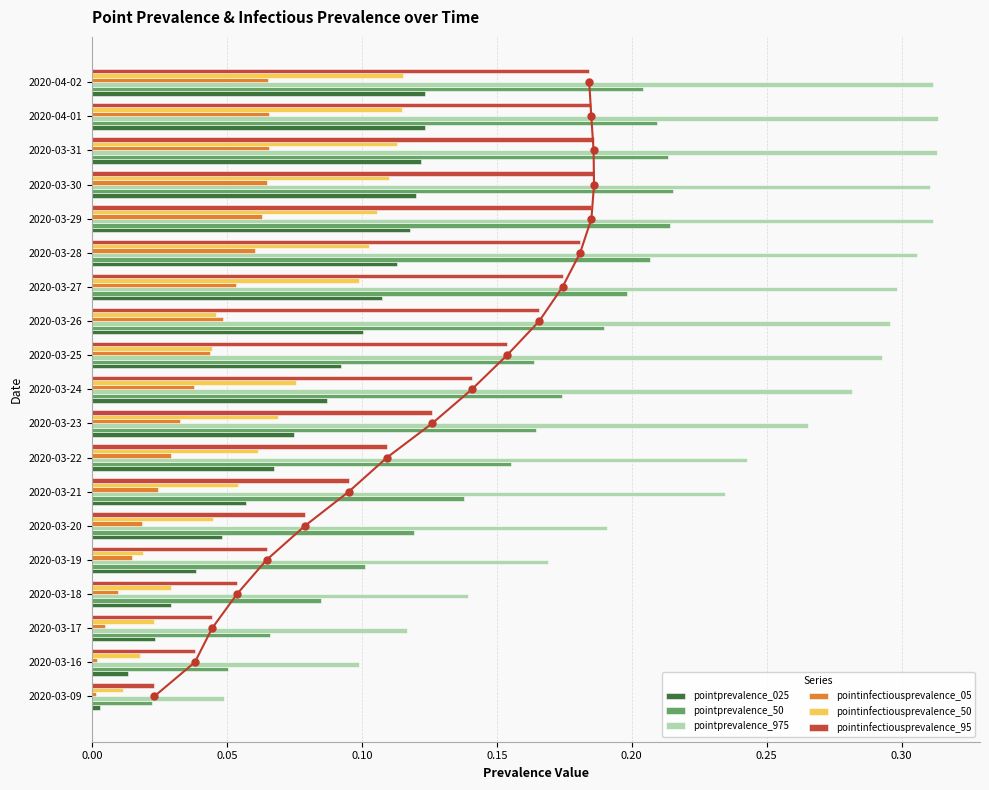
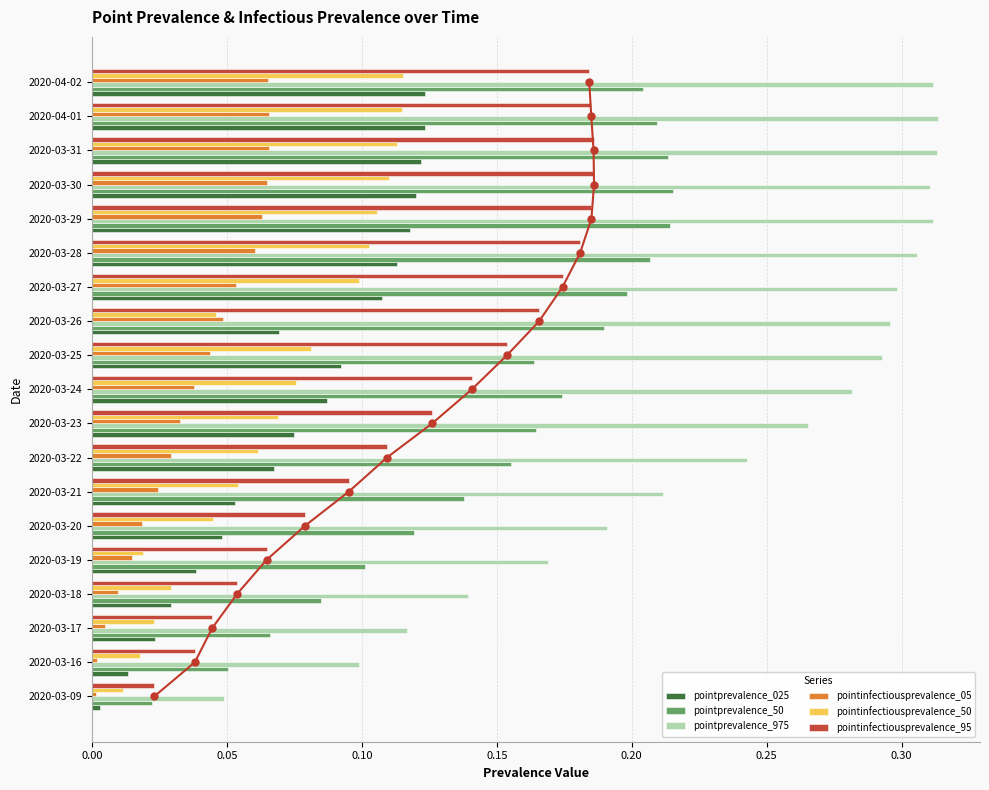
  {
    "pointprevalence_025": {
      "2020-04-02": 0.123,
      "2020-04-01": 0.123,
      "2020-03-31": 0.122,
      "2020-03-30": 0.120,
      "2020-03-29": 0.118,
      "2020-03-28": 0.113,
      "2020-03-27": 0.108,
-     "2020-03-26": 0.101,
+     "2020-03-26": 0.069,
      "2020-03-25": 0.092,
      "2020-03-24": 0.087,
      "2020-03-23": 0.075,
      "2020-03-22": 0.068,
-     "2020-03-21": 0.057,
+     "2020-03-21": 0.053,
      "2020-03-20": 0.048,
      "2020-03-19": 0.038,
      "2020-03-18": 0.029,
      "2020-03-17": 0.023,
      "2020-03-16": 0.013,
      "2020-03-09": 0.003
    },
    "pointprevalence_50": {
      "2020-04-02": 0.204,
      "2020-04-01": 0.210,
      "2020-03-31": 0.214,
      "2020-03-30": 0.215,
      "2020-03-29": 0.214,
      "2020-03-28": 0.207,
      "2020-03-27": 0.198,
      "2020-03-26": 0.190,
      "2020-03-25": 0.164,
      "2020-03-24": 0.174,
      "2020-03-23": 0.165,
      "2020-03-22": 0.155,
      "2020-03-21": 0.138,
      "2020-03-20": 0.119,
      "2020-03-19": 0.101,
      "2020-03-18": 0.085,
      "2020-03-17": 0.066,
      "2020-03-16": 0.050,
      "2020-03-09": 0.022
    },
    "pointprevalence_975": {
      "2020-04-02": 0.311,
      "2020-04-01": 0.313,
      "2020-03-31": 0.313,
      "2020-03-30": 0.311,
      "2020-03-29": 0.312,
      "2020-03-28": 0.306,
      "2020-03-27": 0.298,
      "2020-03-26": 0.296,
      "2020-03-25": 0.293,
      "2020-03-24": 0.282,
      "2020-03-23": 0.265,
      "2020-03-22": 0.243,
-     "2020-03-21": 0.235,
+     "2020-03-21": 0.212,
      "2020-03-20": 0.191,
      "2020-03-19": 0.169,
      "2020-03-18": 0.139,
      "2020-03-17": 0.117,
      "2020-03-16": 0.099,
      "2020-03-09": 0.049
    },
    "pointinfectiousprevalence_05": {
      "2020-04-02": 0.065,
      "2020-04-01": 0.066,
      "2020-03-31": 0.066,
      "2020-03-30": 0.065,
      "2020-03-29": 0.063,
      "2020-03-28": 0.060,
      "2020-03-27": 0.053,
      "2020-03-26": 0.049,
      "2020-03-25": 0.044,
      "2020-03-24": 0.038,
      "2020-03-23": 0.033,
      "2020-03-22": 0.029,
      "2020-03-21": 0.025,
      "2020-03-20": 0.018,
      "2020-03-19": 0.015,
      "2020-03-18": 0.010,
      "2020-03-17": 0.005,
      "2020-03-16": 0.002,
      "2020-03-09": 0.002
    },
    "pointinfectiousprevalence_50": {
      "2020-04-02": 0.115,
      "2020-04-01": 0.115,
      "2020-03-31": 0.113,
      "2020-03-30": 0.110,
      "2020-03-29": 0.106,
      "2020-03-28": 0.103,
      "2020-03-27": 0.099,
      "2020-03-26": 0.046,
-     "2020-03-25": 0.044,
+     "2020-03-25": 0.081,
      "2020-03-24": 0.076,
      "2020-03-23": 0.069,
      "2020-03-22": 0.062,
      "2020-03-21": 0.054,
      "2020-03-20": 0.045,
      "2020-03-19": 0.019,
      "2020-03-18": 0.029,
      "2020-03-17": 0.023,
      "2020-03-16": 0.018,
      "2020-03-09": 0.011
    }
  }
